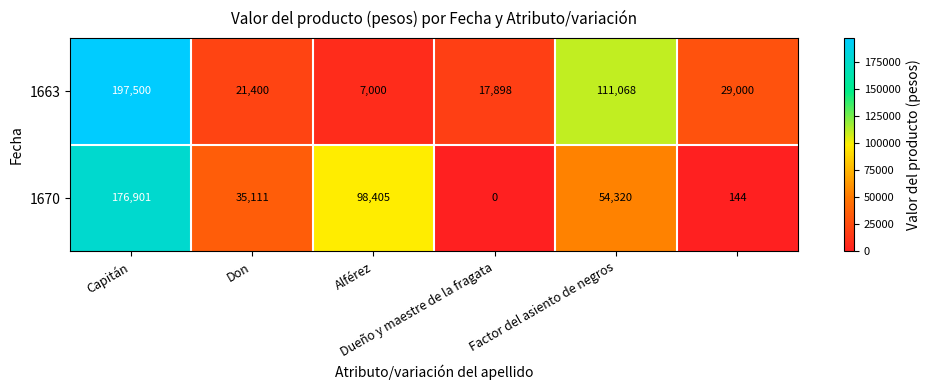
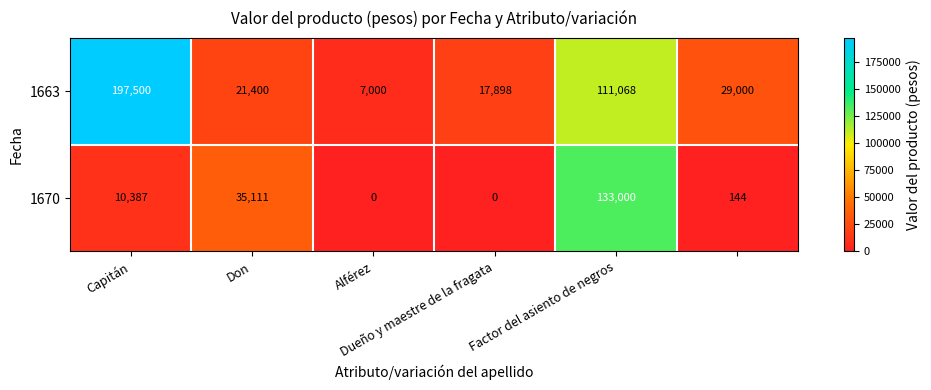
  {
    "1663": {
      "Capitán": "197,500",
      "Don": "21,400",
      "Alférez": "7,000",
      "Dueño y maestre de la fragata": "17,898",
      "Factor del asiento de negros": "111,068"
    },
    "1670": {
-     "Capitán": "176,901",
+     "Capitán": "10,387",
      "Don": "35,111",
-     "Alférez": "98,405",
+     "Alférez": "0",
      "Dueño y maestre de la fragata": "0",
-     "Factor del asiento de negros": "54,320"
+     "Factor del asiento de negros": "133,000"
    }
  }
